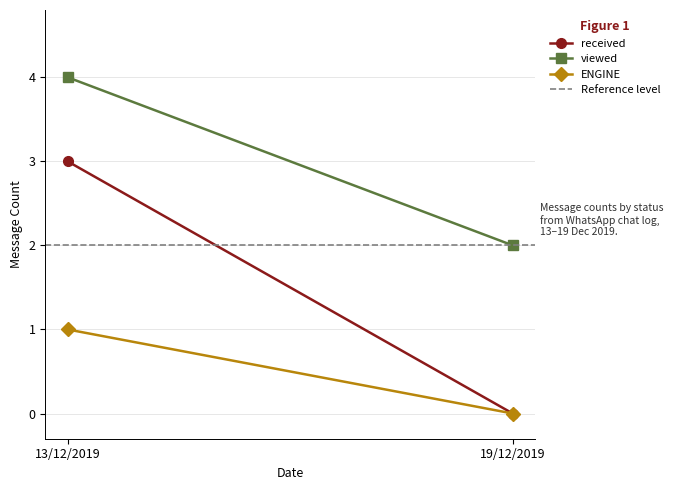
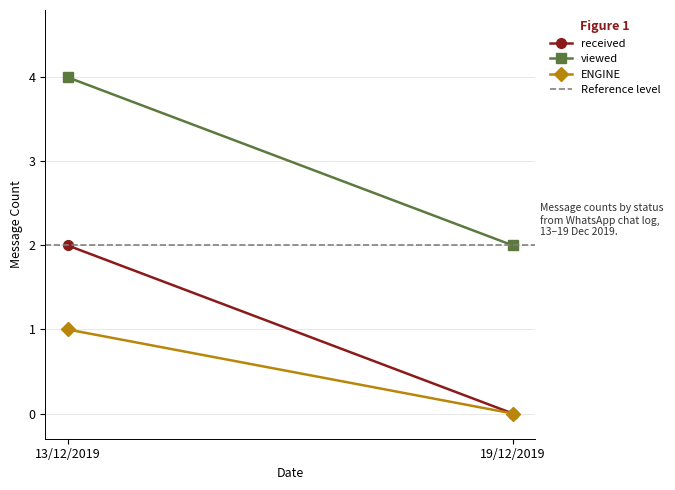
  {
    "received": {
-     "13/12/2019": 3
+     "13/12/2019": 2
    },
    "viewed": {
      "13/12/2019": 4,
      "19/12/2019": 2
    },
    "ENGINE": {
      "13/12/2019": 1
    }
  }
